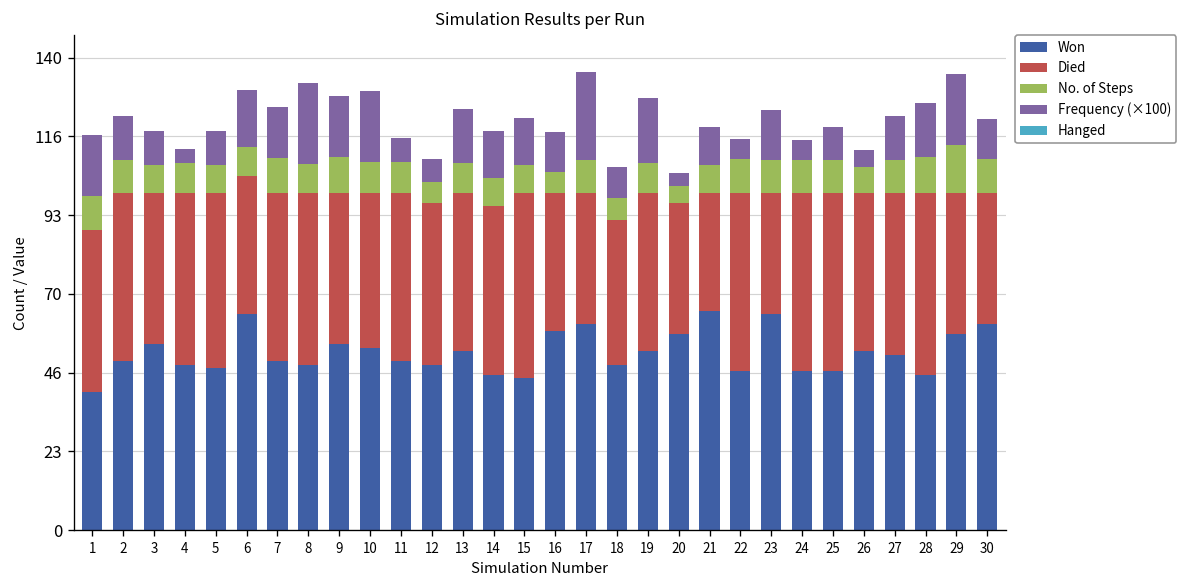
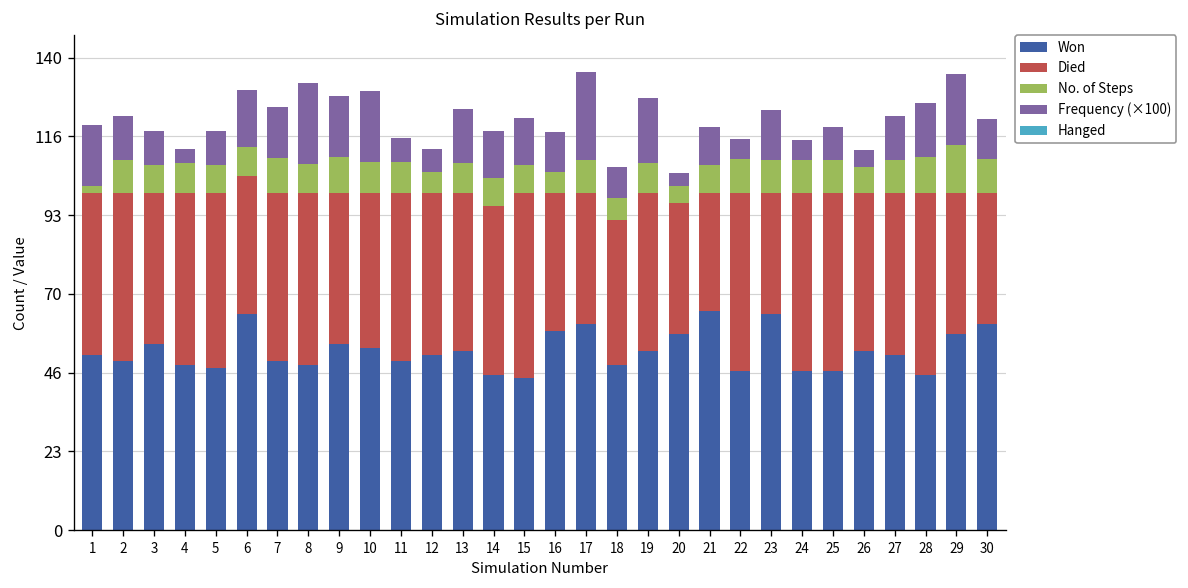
  {
    "Won": {
-     "1": 41,
+     "1": 52,
      "2": 50,
      "3": 55,
      "4": 49,
      "5": 48,
      "6": 64,
      "7": 50,
      "8": 49,
      "9": 55,
      "10": 54,
      "11": 50,
-     "12": 49,
+     "12": 52,
      "13": 53,
      "14": 46,
      "15": 45,
      "16": 59,
      "17": 61,
      "18": 49,
      "19": 53,
      "20": 58,
      "21": 65,
      "22": 47,
      "23": 64,
      "24": 47,
      "25": 47,
      "26": 53,
      "27": 52,
      "28": 46,
      "29": 58,
      "30": 61
    },
    "Died": {
      "1": 48,
      "2": 50,
      "3": 45,
      "4": 51,
      "5": 52,
      "6": 41,
      "7": 50,
      "8": 51,
      "9": 45,
      "10": 46,
      "11": 50,
      "12": 48,
      "13": 47,
      "14": 50,
      "15": 55,
      "16": 41,
      "17": 39,
      "18": 43,
      "19": 47,
      "20": 39,
      "21": 35,
      "22": 53,
      "23": 36,
      "24": 53,
      "25": 53,
      "26": 47,
      "27": 48,
      "28": 54,
      "29": 42,
      "30": 39
    },
    "No. of Steps": {
-     "1": 10,
+     "1": 2,
      "2": 10,
      "3": 8,
      "4": 9,
      "5": 8,
      "6": 8,
      "7": 10,
      "8": 9,
      "9": 11,
      "10": 9,
      "11": 9,
      "12": 6,
      "13": 9,
      "14": 8,
      "15": 8,
      "16": 6,
      "17": 10,
      "18": 6,
      "19": 9,
      "20": 5,
      "21": 8,
      "22": 10,
      "23": 10,
      "24": 10,
      "25": 10,
      "26": 8,
      "27": 10,
      "28": 10,
      "29": 14,
      "30": 10
    }
  }
